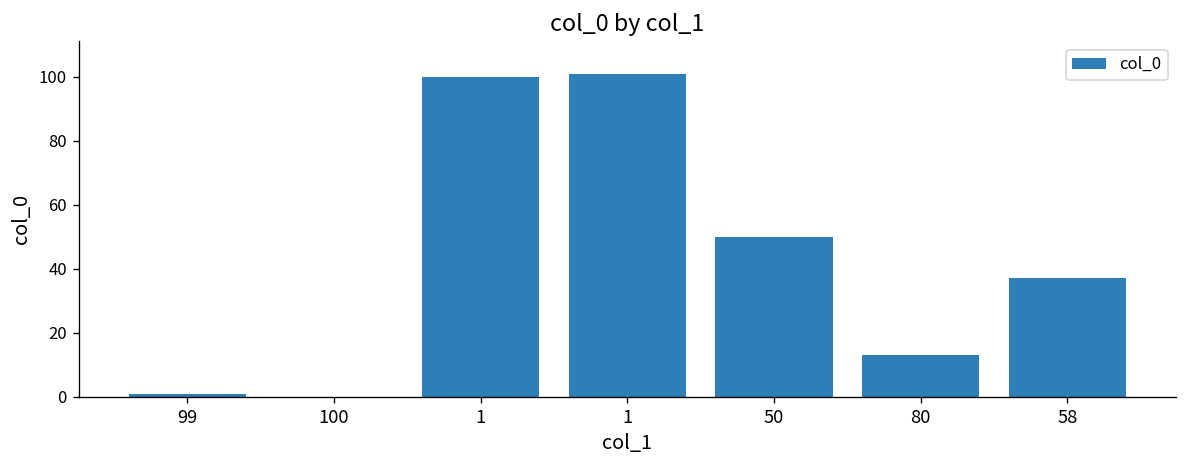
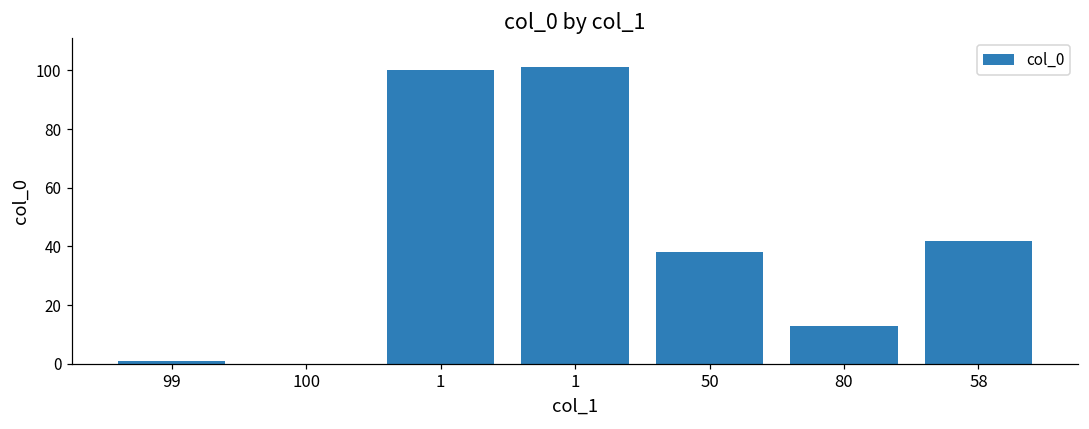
  {
    "99": 1,
    "100": 0,
-   "50": 50,
+   "50": 38,
    "80": 13,
-   "58": 37
+   "58": 42
  }
